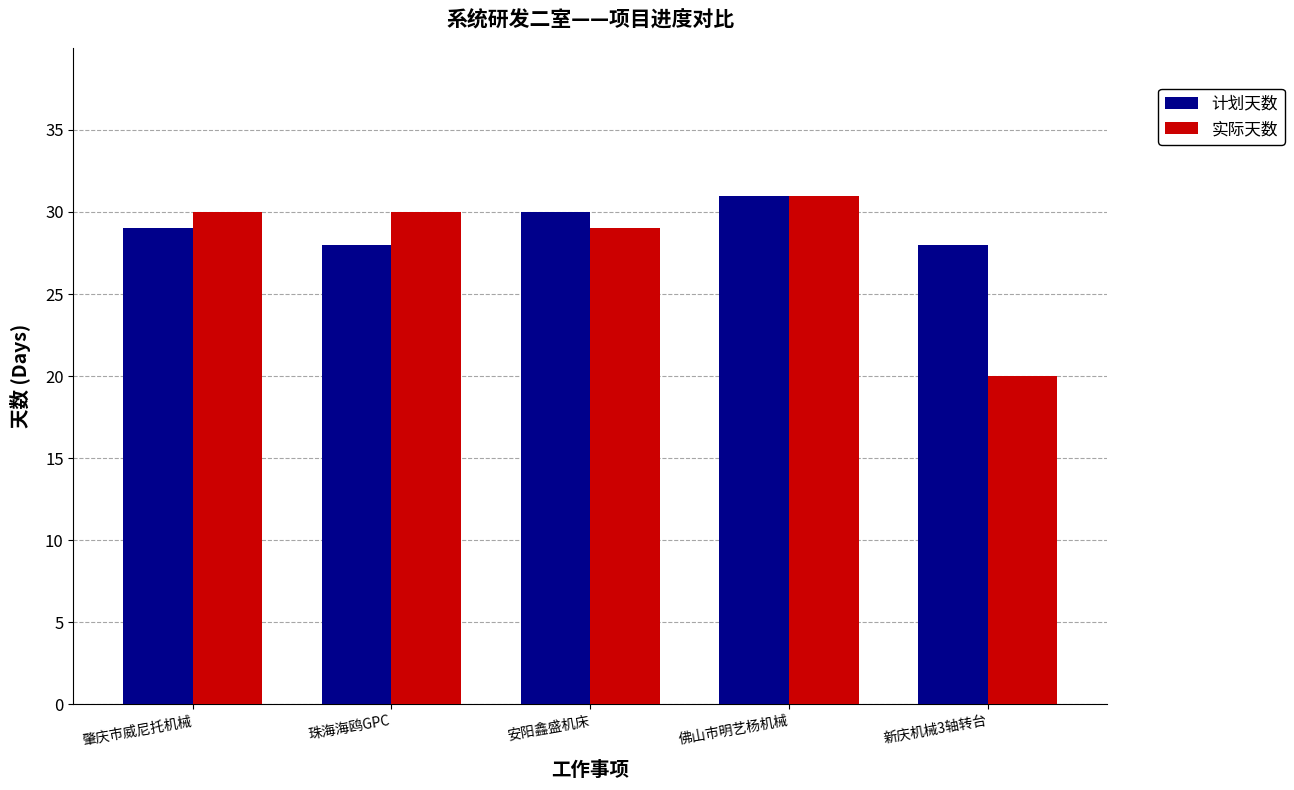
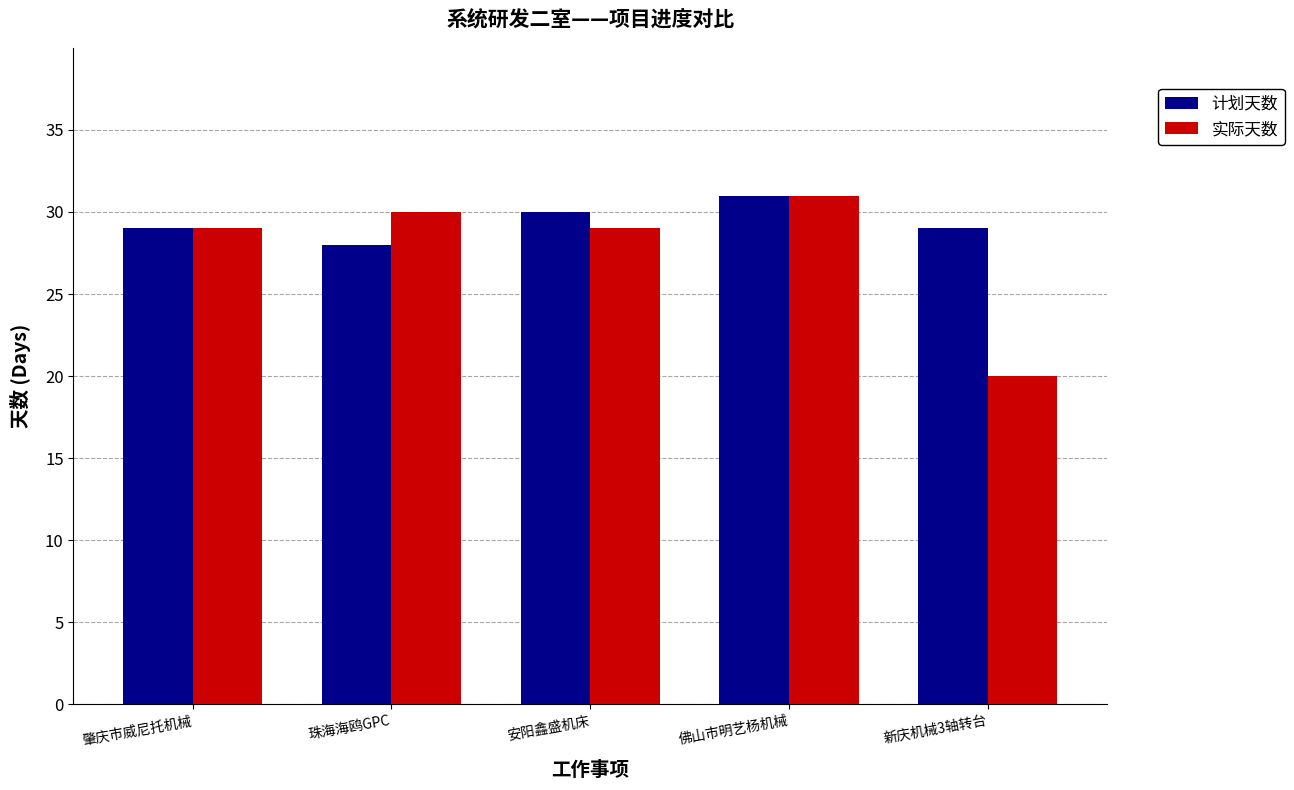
  {
    "计划天数": {
      "肇庆市威尼托机械": 29,
      "珠海海鸥GPC": 28,
      "安阳鑫盛机床": 30,
      "佛山市明艺杨机械": 31,
-     "新庆机械3轴转台": 28
+     "新庆机械3轴转台": 29
    },
    "实际天数": {
-     "肇庆市威尼托机械": 30,
+     "肇庆市威尼托机械": 29,
      "珠海海鸥GPC": 30,
      "安阳鑫盛机床": 29,
      "佛山市明艺杨机械": 31,
      "新庆机械3轴转台": 20
    }
  }
